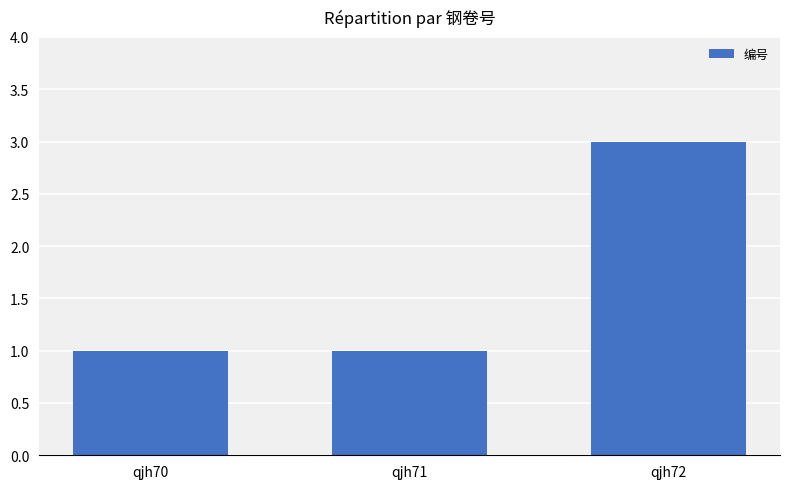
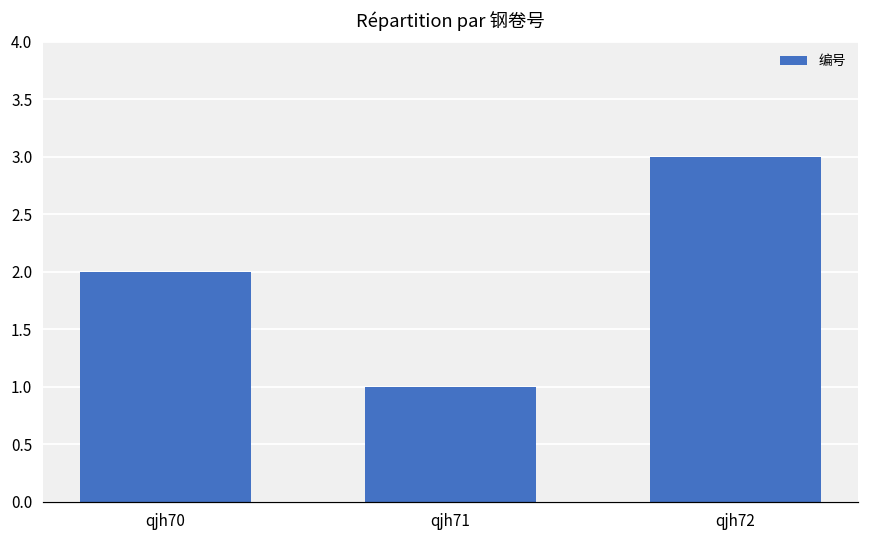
  {
-   "qjh70": 1,
+   "qjh70": 2,
    "qjh71": 1,
    "qjh72": 3
  }
